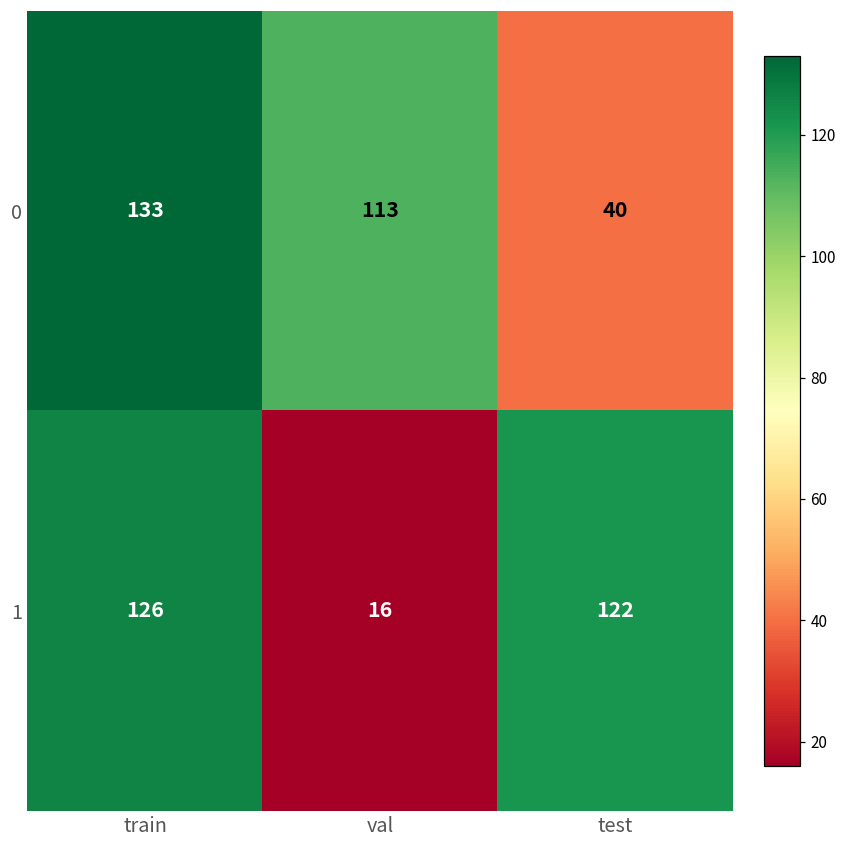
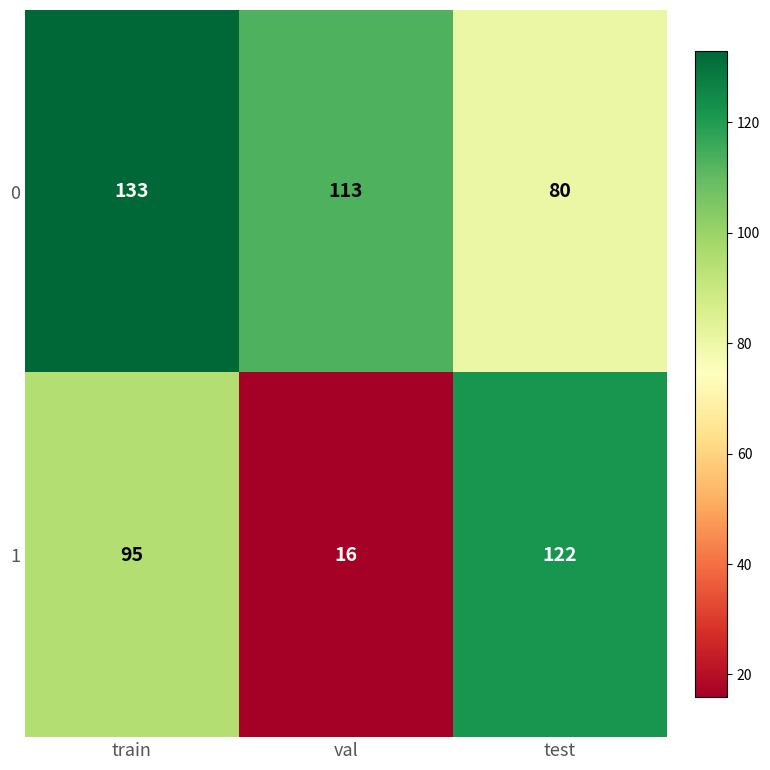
  {
    "0": {
      "train": 133,
      "val": 113,
-     "test": 40
+     "test": 80
    },
    "1": {
-     "train": 126,
+     "train": 95,
      "val": 16,
      "test": 122
    }
  }
